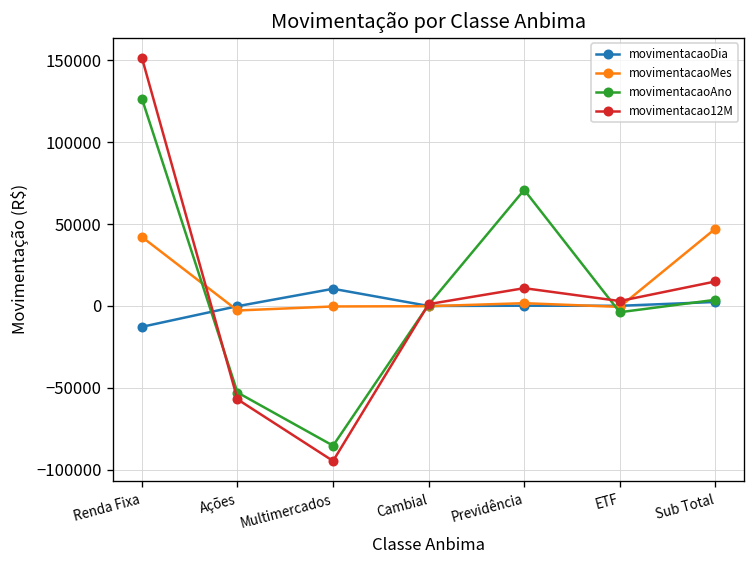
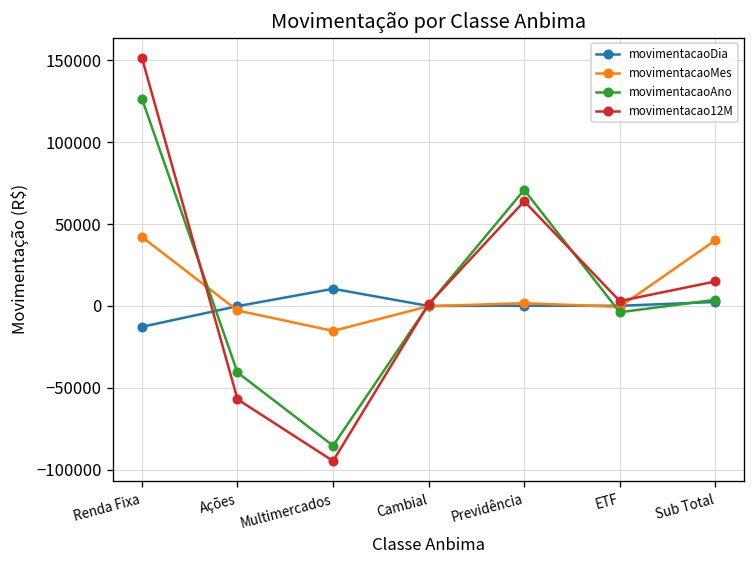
  {
    "movimentacaoDia": {
      "Renda Fixa": -13000,
      "Ações": 0,
      "Multimercados": 10000
    },
    "movimentacaoMes": {
      "Renda Fixa": 42000,
      "Ações": -3000,
-     "Multimercados": 0,
-     "Sub Total": 47000
+     "Multimercados": -15000,
+     "Sub Total": 40000
    },
    "movimentacaoAno": {
      "Renda Fixa": 127000,
-     "Ações": -53000,
+     "Ações": -41000,
      "Multimercados": -85000,
      "Previdência": 71000,
      "ETF": -4000
    },
    "movimentacao12M": {
      "Renda Fixa": 152000,
      "Ações": -57000,
      "Multimercados": -95000,
-     "Previdência": 11000,
+     "Previdência": 64000,
      "ETF": 3000,
      "Sub Total": 15000
    }
  }
